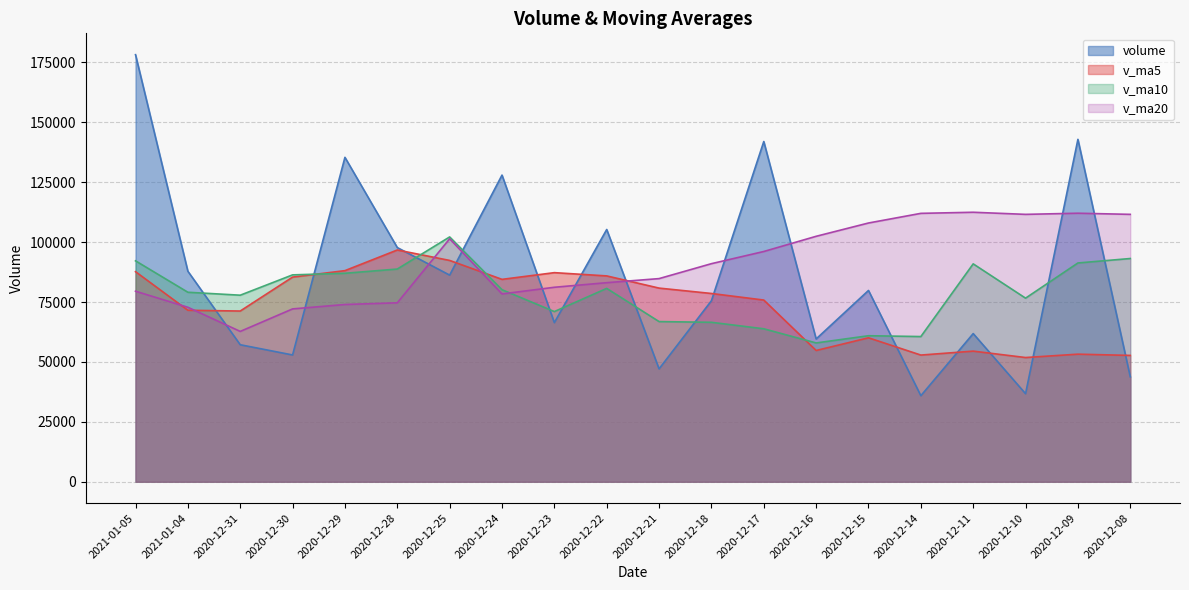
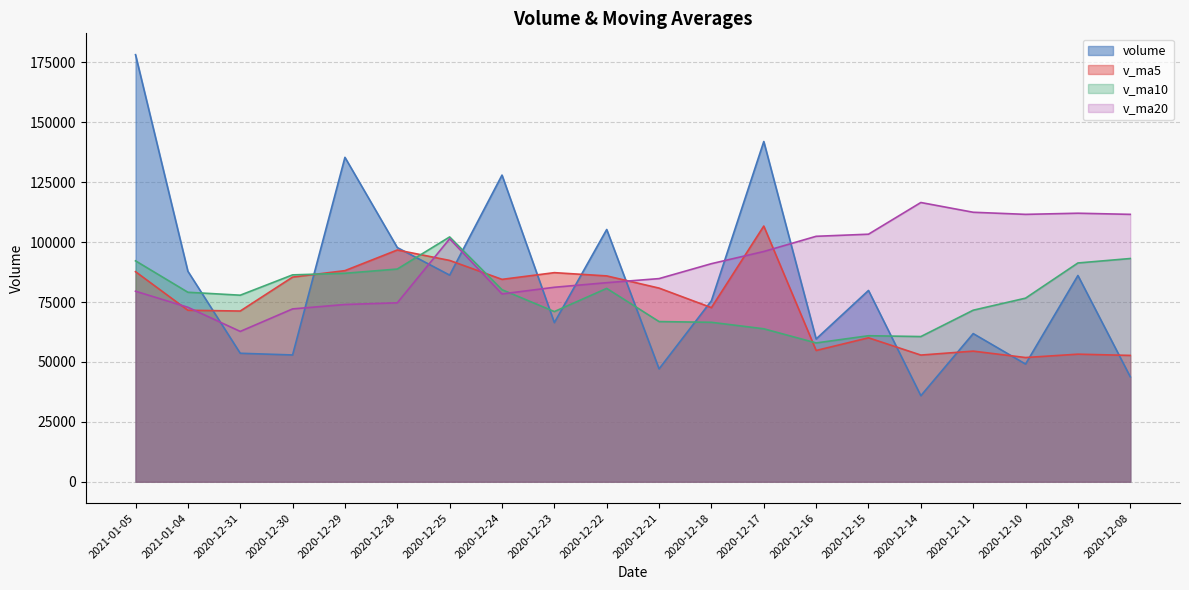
  {
    "volume": {
      "2021-01-05": 178000,
      "2021-01-04": 88000,
-     "2020-12-31": 57000,
+     "2020-12-31": 54000,
      "2020-12-30": 53000,
      "2020-12-29": 135000,
      "2020-12-25": 86000,
      "2020-12-24": 128000,
      "2020-12-23": 66000,
      "2020-12-22": 105000,
      "2020-12-21": 47000,
      "2020-12-18": 76000,
      "2020-12-17": 142000,
      "2020-12-16": 60000,
      "2020-12-15": 80000,
      "2020-12-14": 36000,
      "2020-12-11": 62000,
-     "2020-12-10": 37000,
-     "2020-12-09": 143000,
+     "2020-12-10": 49000,
+     "2020-12-09": 86000,
      "2020-12-08": 44000
    },
    "v_ma5": {
      "2021-01-05": 88000,
      "2021-01-04": 72000,
      "2020-12-31": 71000,
      "2020-12-29": 88000,
      "2020-12-25": 92000,
      "2020-12-24": 84000,
      "2020-12-23": 87000,
      "2020-12-22": 86000,
      "2020-12-21": 81000,
-     "2020-12-18": 79000,
-     "2020-12-17": 76000,
+     "2020-12-18": 73000,
+     "2020-12-17": 107000,
      "2020-12-16": 55000,
      "2020-12-14": 53000,
      "2020-12-11": 55000,
      "2020-12-10": 52000,
      "2020-12-09": 53000,
      "2020-12-08": 53000
    },
    "v_ma10": {
      "2021-01-05": 92000,
      "2021-01-04": 79000,
      "2020-12-31": 78000,
      "2020-12-29": 87000,
      "2020-12-28": 89000,
      "2020-12-24": 80000,
      "2020-12-23": 71000,
      "2020-12-22": 81000,
      "2020-12-21": 67000,
      "2020-12-18": 67000,
      "2020-12-17": 64000,
      "2020-12-16": 58000,
      "2020-12-14": 61000,
-     "2020-12-11": 91000,
+     "2020-12-11": 72000,
      "2020-12-10": 77000,
      "2020-12-09": 91000,
      "2020-12-08": 93000
    },
    "v_ma20": {
      "2021-01-05": 80000,
      "2021-01-04": 73000,
      "2020-12-31": 63000,
      "2020-12-30": 72000,
      "2020-12-29": 74000,
      "2020-12-28": 75000,
      "2020-12-24": 78000,
      "2020-12-23": 81000,
      "2020-12-22": 83000,
      "2020-12-21": 85000,
      "2020-12-18": 91000,
      "2020-12-17": 96000,
      "2020-12-16": 102000,
-     "2020-12-15": 108000,
-     "2020-12-14": 112000,
+     "2020-12-15": 103000,
+     "2020-12-14": 117000,
      "2020-12-11": 112000,
      "2020-12-10": 112000,
      "2020-12-09": 112000,
      "2020-12-08": 112000
    }
  }
